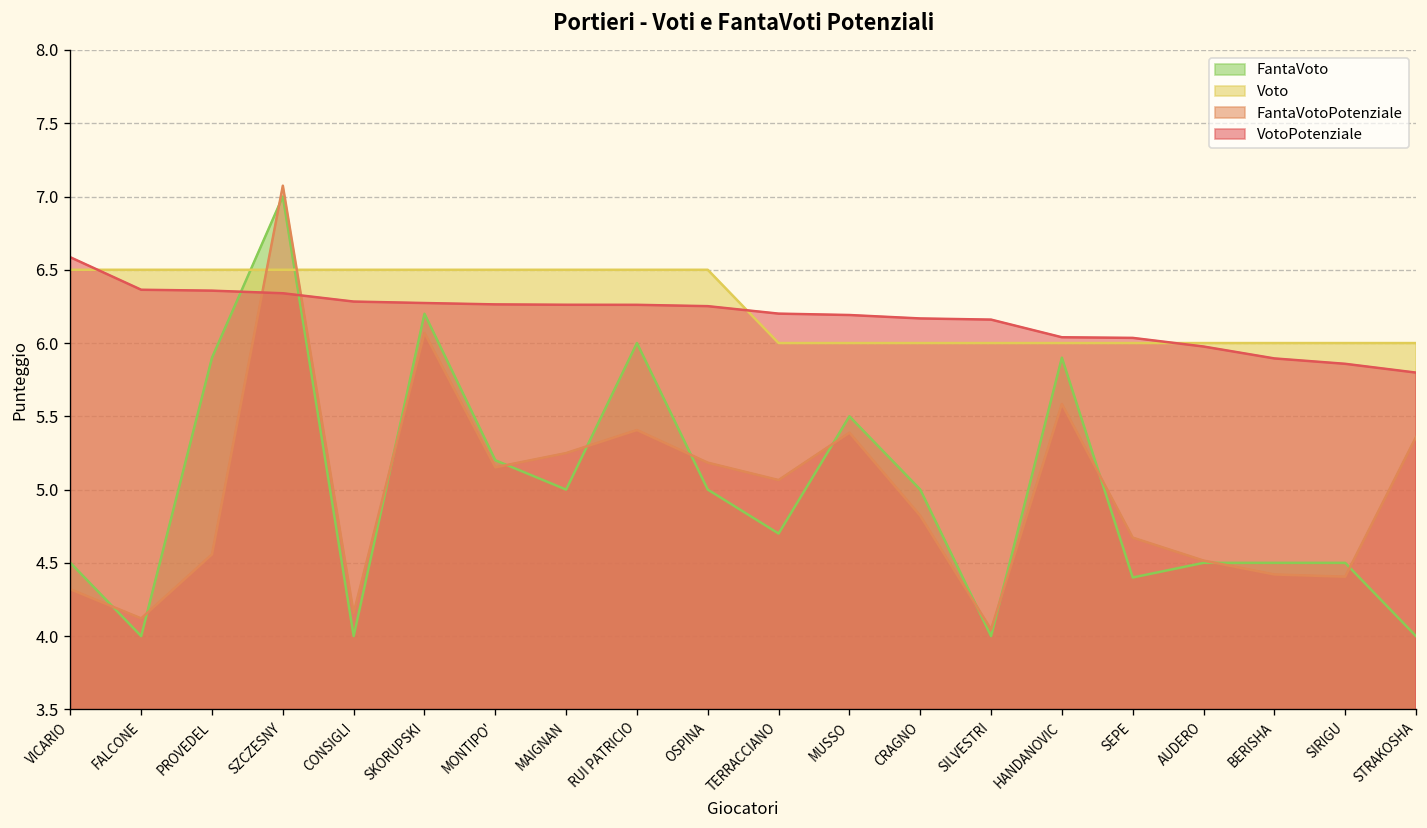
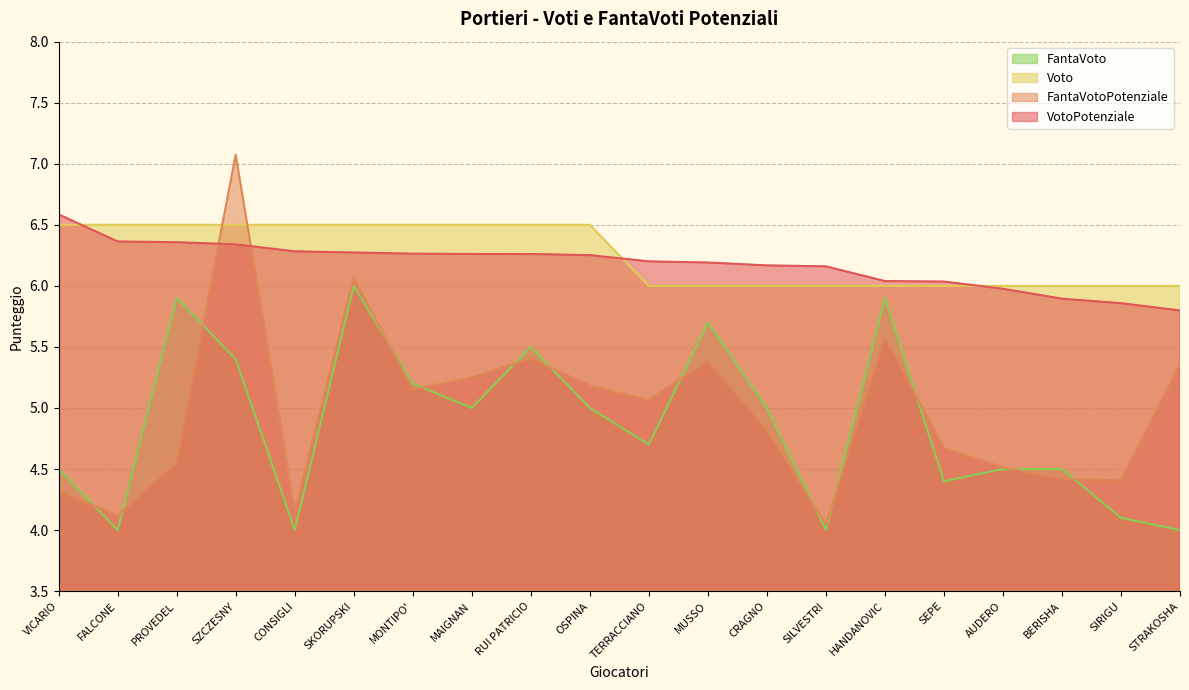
  {
    "FantaVoto": {
      "VICARIO": 4.5,
      "FALCONE": 4.0,
      "PROVEDEL": 5.9,
-     "SZCZESNY": 7.0,
+     "SZCZESNY": 5.4,
      "CONSIGLI": 4.0,
-     "SKORUPSKI": 6.2,
+     "SKORUPSKI": 6.0,
      "MONTIPO'": 5.2,
      "MAIGNAN": 5.0,
-     "RUI PATRICIO": 6.0,
+     "RUI PATRICIO": 5.5,
      "OSPINA": 5.0,
      "TERRACCIANO": 4.7,
-     "MUSSO": 5.5,
+     "MUSSO": 5.7,
      "CRAGNO": 5.0,
      "SILVESTRI": 4.0,
      "HANDANOVIC": 5.9,
      "SEPE": 4.4,
      "BERISHA": 4.5,
-     "SIRIGU": 4.5,
+     "SIRIGU": 4.1,
      "STRAKOSHA": 4.0
    }
  }
